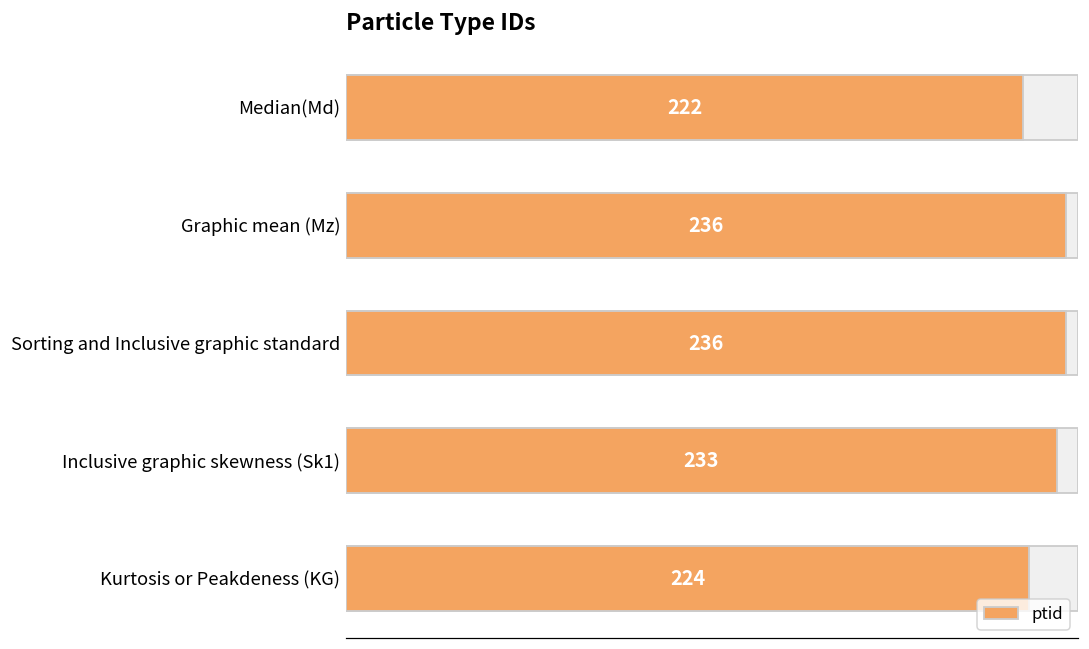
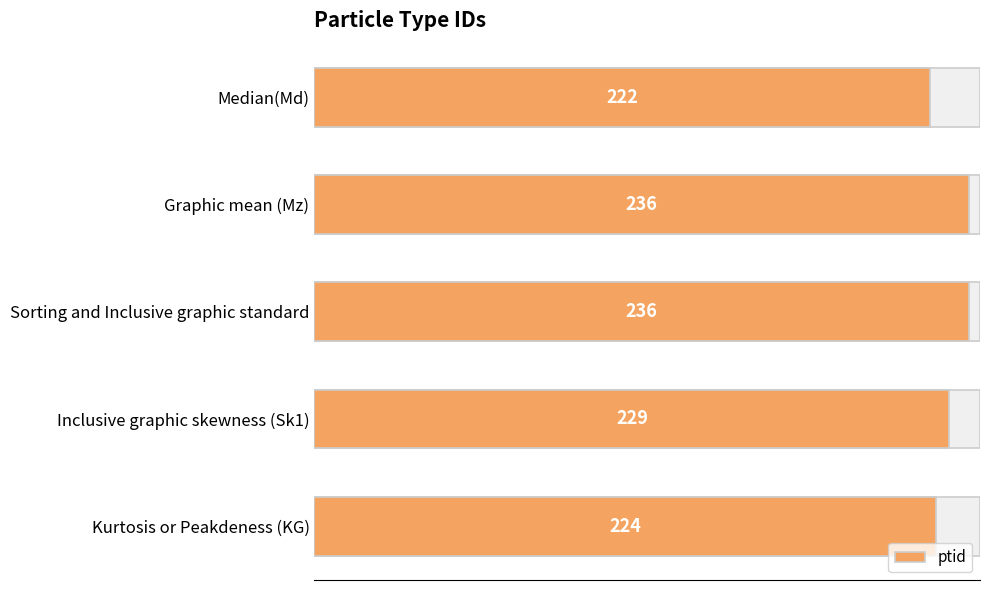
  {
    "ptid": {
-     "Inclusive graphic skewness (Sk1)": 233
+     "Inclusive graphic skewness (Sk1)": 229
    }
  }
